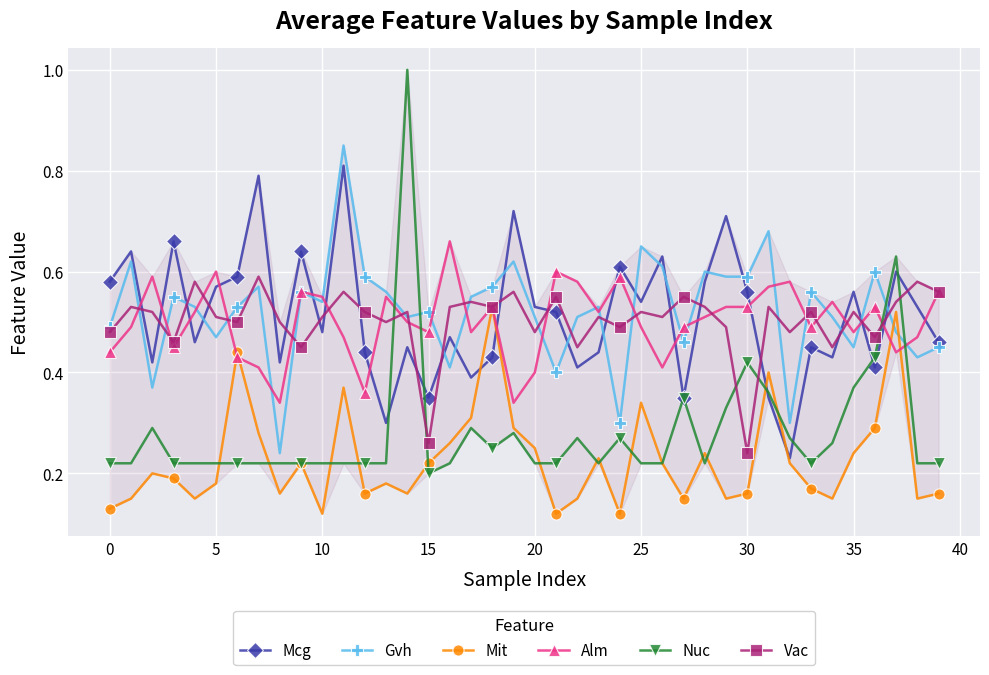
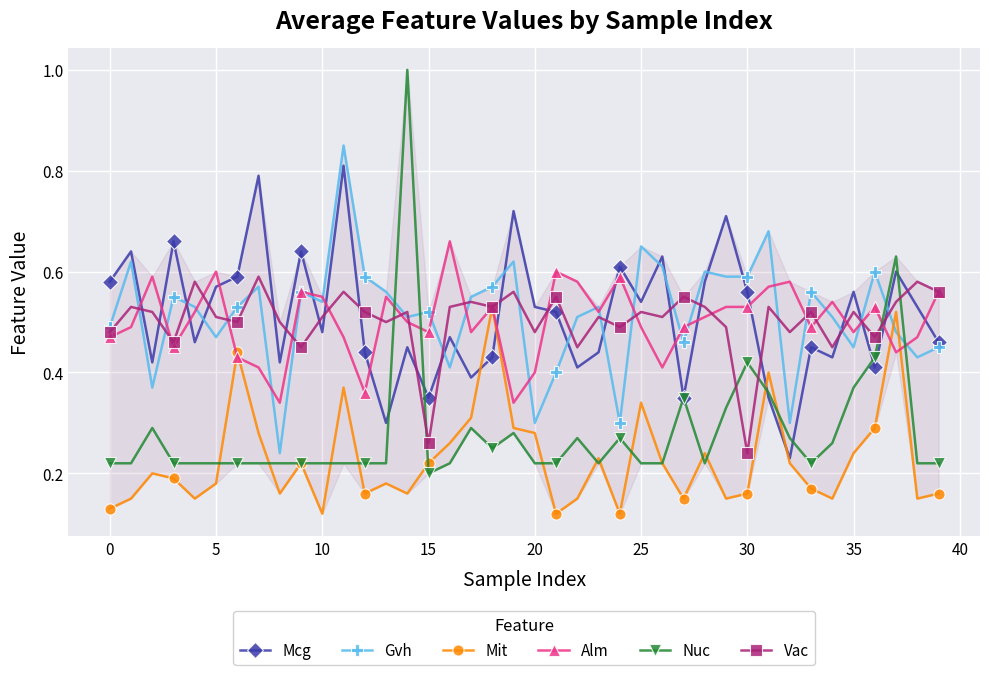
  {
    "Mcg": {
      "5": 0.57,
      "10": 0.48,
      "15": 0.35,
      "25": 0.54,
      "30": 0.56
    },
    "Gvh": {
      "0": 0.49,
      "5": 0.47,
      "10": 0.54,
-     "20": 0.51,
+     "20": 0.30,
      "35": 0.45
    },
    "Mit": {
      "0": 0.13,
      "5": 0.18,
      "10": 0.12,
      "15": 0.22,
-     "20": 0.25,
+     "20": 0.28,
      "25": 0.34,
      "30": 0.16,
      "35": 0.24
    },
    "Alm": {
-     "0": 0.44,
+     "0": 0.47,
      "15": 0.48,
      "20": 0.40,
      "25": 0.49,
      "30": 0.53,
      "35": 0.48
    },
    "Nuc": {
      "0": 0.22,
      "5": 0.22,
      "10": 0.22,
      "15": 0.20,
      "20": 0.22,
      "25": 0.22,
      "30": 0.42,
      "35": 0.37
    },
    "Vac": {
      "0": 0.48,
      "5": 0.51,
      "10": 0.51,
      "15": 0.26,
      "20": 0.48,
      "25": 0.52,
      "30": 0.24,
      "35": 0.52
    }
  }
